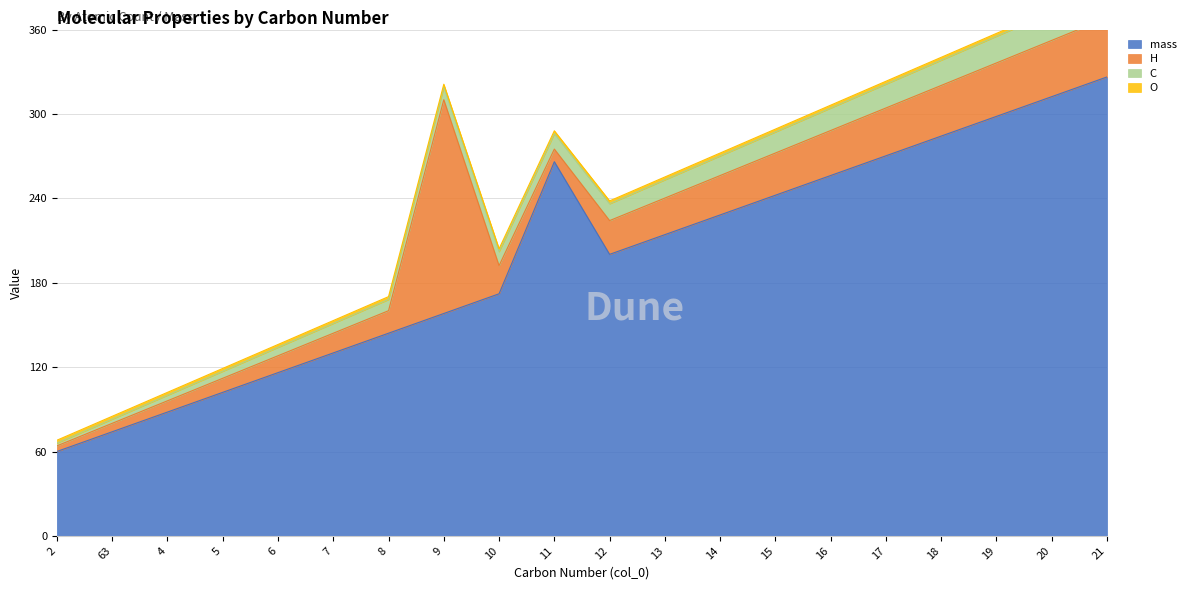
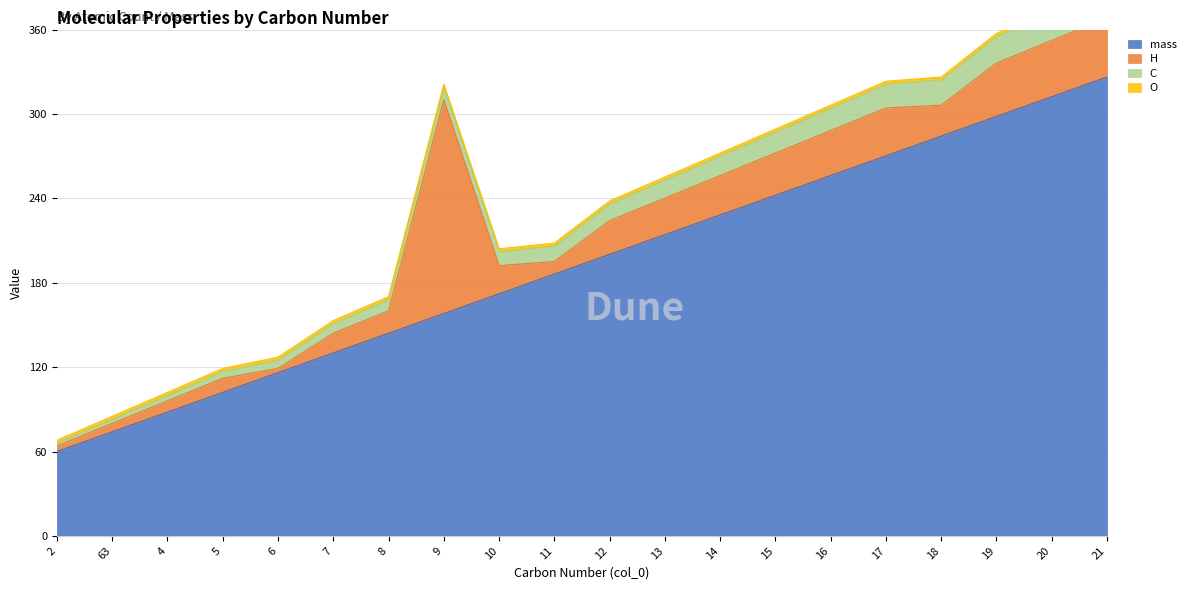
  {
    "mass": {
      "2": 60,
      "63": 74,
      "4": 88,
      "5": 102,
      "6": 116,
      "7": 130,
      "8": 144,
      "9": 158,
      "10": 172,
-     "11": 266,
+     "11": 186,
      "12": 200,
      "13": 214,
      "14": 228,
      "15": 242,
      "16": 256,
      "17": 270,
      "18": 284,
      "19": 298,
      "20": 312,
      "21": 326
    },
    "H": {
      "2": 4,
      "63": 6,
      "4": 8,
      "5": 10,
-     "6": 12,
+     "6": 3,
      "7": 14,
      "8": 16,
      "9": 152,
      "10": 20,
      "11": 9,
      "12": 24,
      "13": 26,
      "14": 28,
      "15": 30,
      "16": 32,
      "17": 34,
-     "18": 36,
+     "18": 22,
      "19": 38,
      "20": 40
    },
    "C": {
      "2": 2,
      "63": 3,
      "4": 4,
      "5": 5,
      "6": 6,
      "7": 7,
      "8": 8,
      "9": 9,
      "10": 10,
      "11": 11,
      "12": 12,
      "13": 13,
      "14": 14,
      "15": 15,
      "16": 16,
      "17": 17,
      "18": 18,
      "19": 19
    },
    "O": {
      "2": 2,
      "63": 2,
      "4": 2,
      "5": 2,
      "6": 2,
      "7": 2,
      "8": 2,
      "9": 2,
      "10": 2,
      "11": 2,
      "12": 2,
      "13": 2,
      "14": 2,
      "15": 2,
      "16": 2,
      "17": 2,
      "18": 2,
      "19": 2
    }
  }
